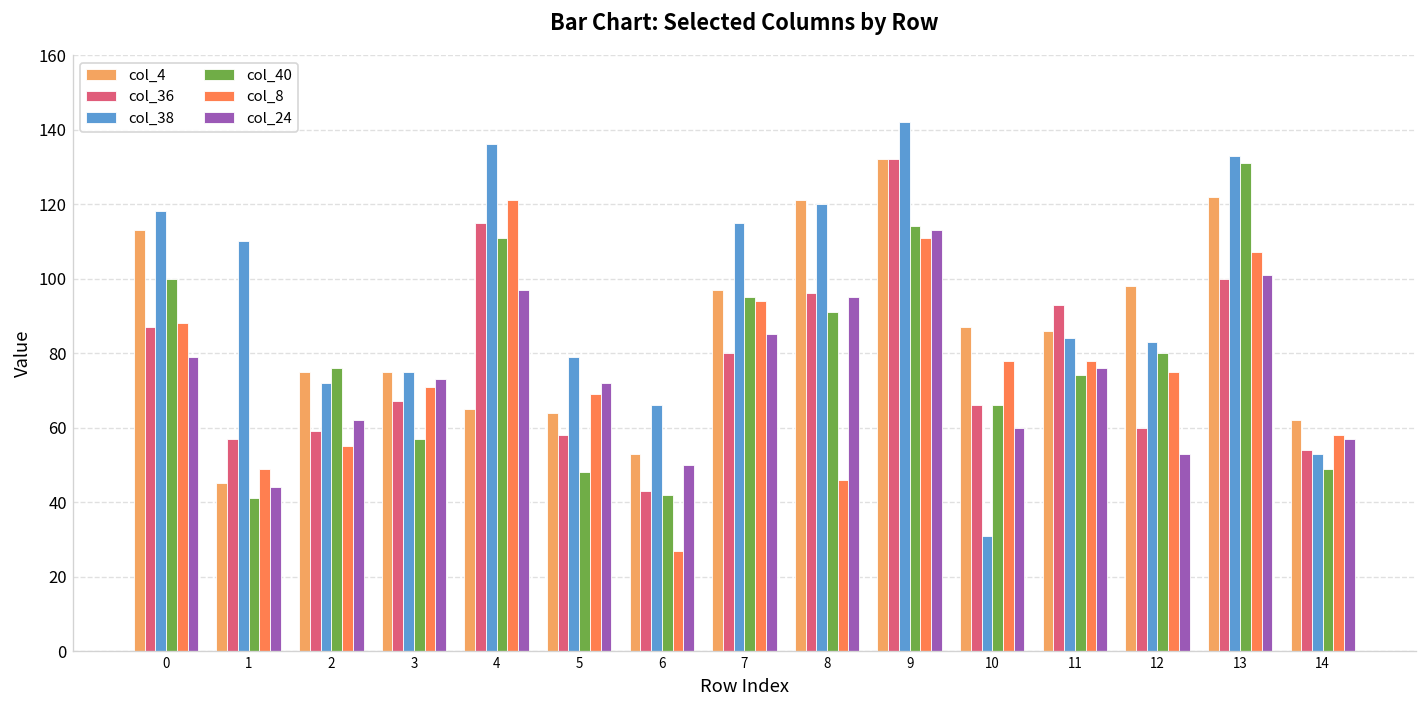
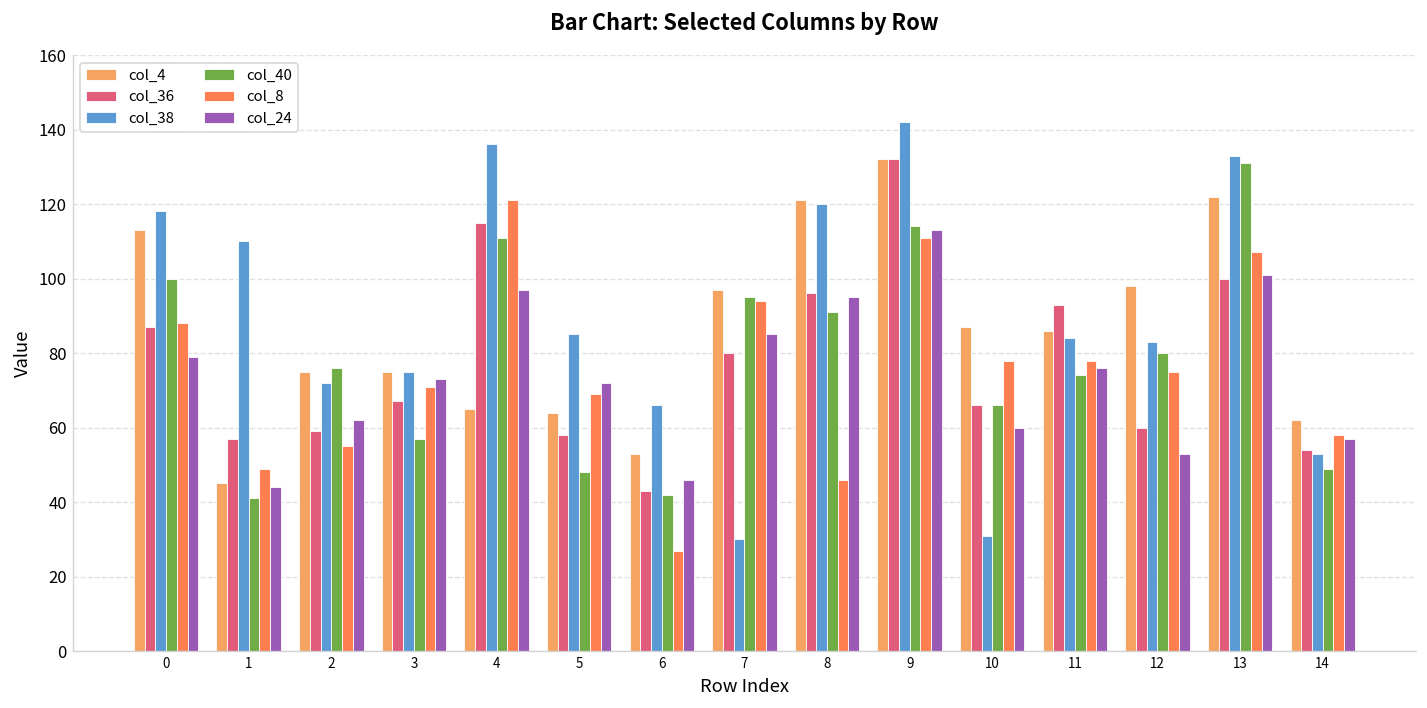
  {
    "col_36": {
      "0": 87,
      "1": 57,
      "2": 59,
      "3": 67,
      "4": 115,
      "5": 58,
      "6": 43,
      "7": 80,
      "8": 96,
      "9": 132,
      "10": 66,
      "11": 93,
      "12": 60,
      "13": 100,
      "14": 54
    },
    "col_38": {
      "0": 118,
      "1": 110,
      "2": 72,
      "3": 75,
      "4": 136,
-     "5": 79,
+     "5": 85,
      "6": 66,
-     "7": 115,
+     "7": 30,
      "8": 120,
      "9": 142,
      "10": 31,
      "11": 84,
      "12": 83,
      "13": 133,
      "14": 53
    },
    "col_40": {
      "0": 100,
      "1": 41,
      "2": 76,
      "3": 57,
      "4": 111,
      "5": 48,
      "6": 42,
      "7": 95,
      "8": 91,
      "9": 114,
      "10": 66,
      "11": 74,
      "12": 80,
      "13": 131,
      "14": 49
    },
    "col_24": {
      "0": 79,
      "1": 44,
      "2": 62,
      "3": 73,
      "4": 97,
      "5": 72,
-     "6": 50,
+     "6": 46,
      "7": 85,
      "8": 95,
      "9": 113,
      "10": 60,
      "11": 76,
      "12": 53,
      "13": 101,
      "14": 57
    }
  }
